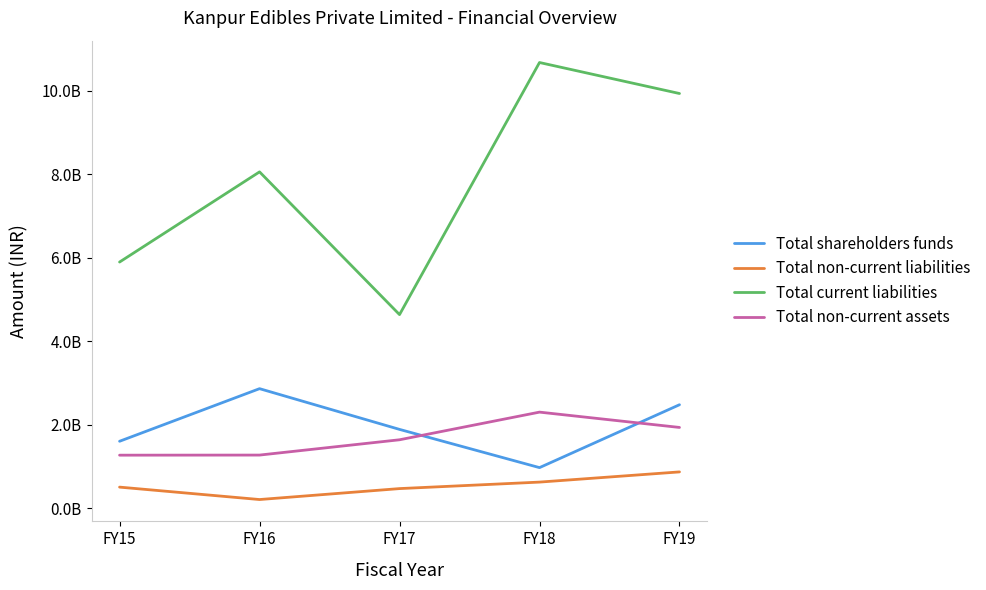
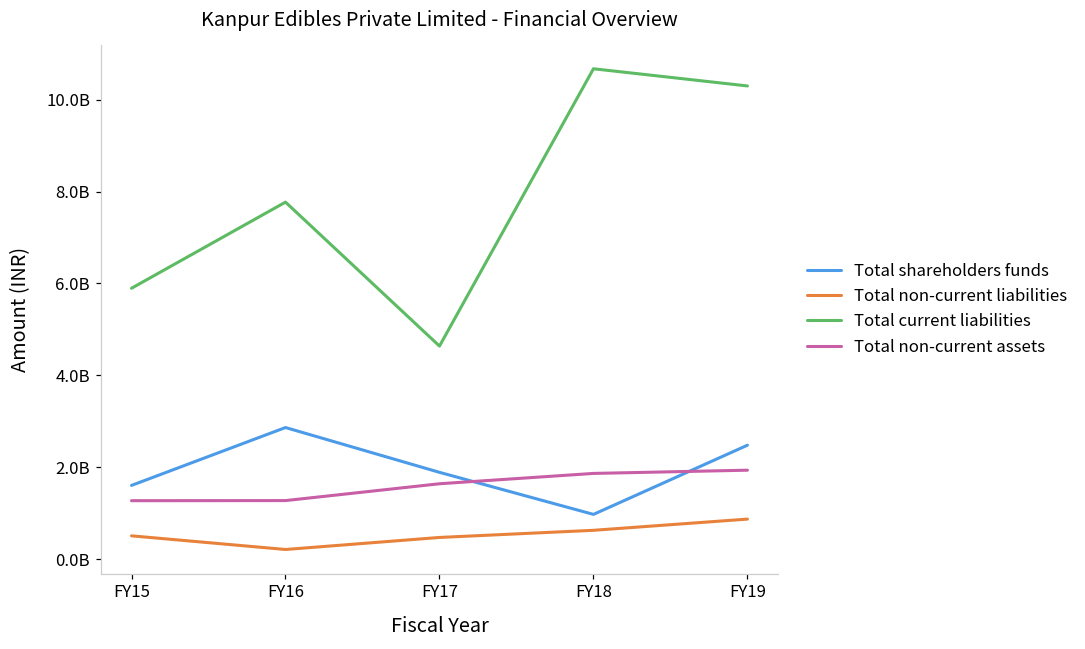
  {
    "Total shareholders funds": {
      "FY15": 1600000000,
      "FY16": 2900000000,
      "FY17": 1900000000,
      "FY18": 1000000000,
      "FY19": 2500000000
    },
    "Total non-current liabilities": {
      "FY15": 500000000,
      "FY16": 200000000,
      "FY17": 500000000,
      "FY18": 600000000,
      "FY19": 900000000
    },
    "Total current liabilities": {
      "FY15": 5900000000,
-     "FY16": 8100000000,
+     "FY16": 7800000000,
      "FY17": 4600000000,
      "FY18": 10700000000,
-     "FY19": 9900000000
+     "FY19": 10300000000
    },
    "Total non-current assets": {
      "FY15": 1300000000,
      "FY16": 1300000000,
      "FY17": 1600000000,
-     "FY18": 2300000000,
+     "FY18": 1900000000,
      "FY19": 1900000000
    }
  }
